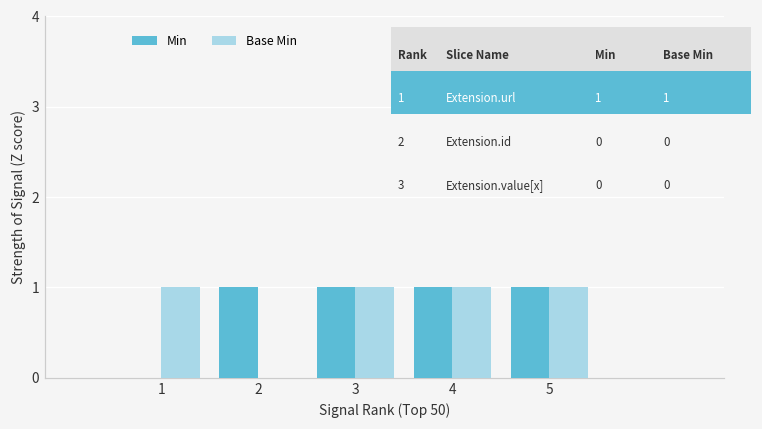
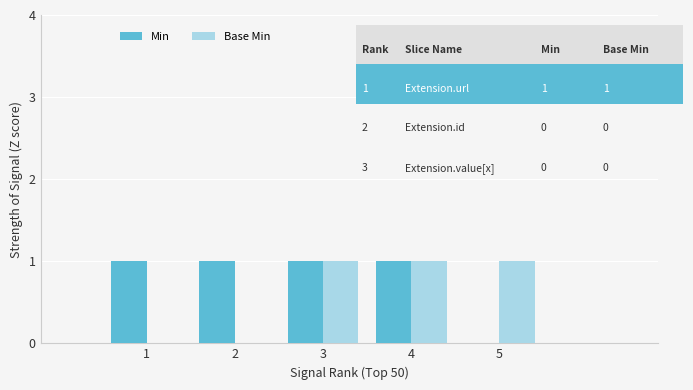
  {
    "Min": {
-     "1": 0,
+     "1": 1,
      "2": 1,
      "3": 1,
      "4": 1,
-     "5": 1
+     "5": 0
    },
    "Base Min": {
-     "1": 1,
+     "1": 0,
      "2": 0,
      "3": 1,
      "4": 1,
      "5": 1
    }
  }
